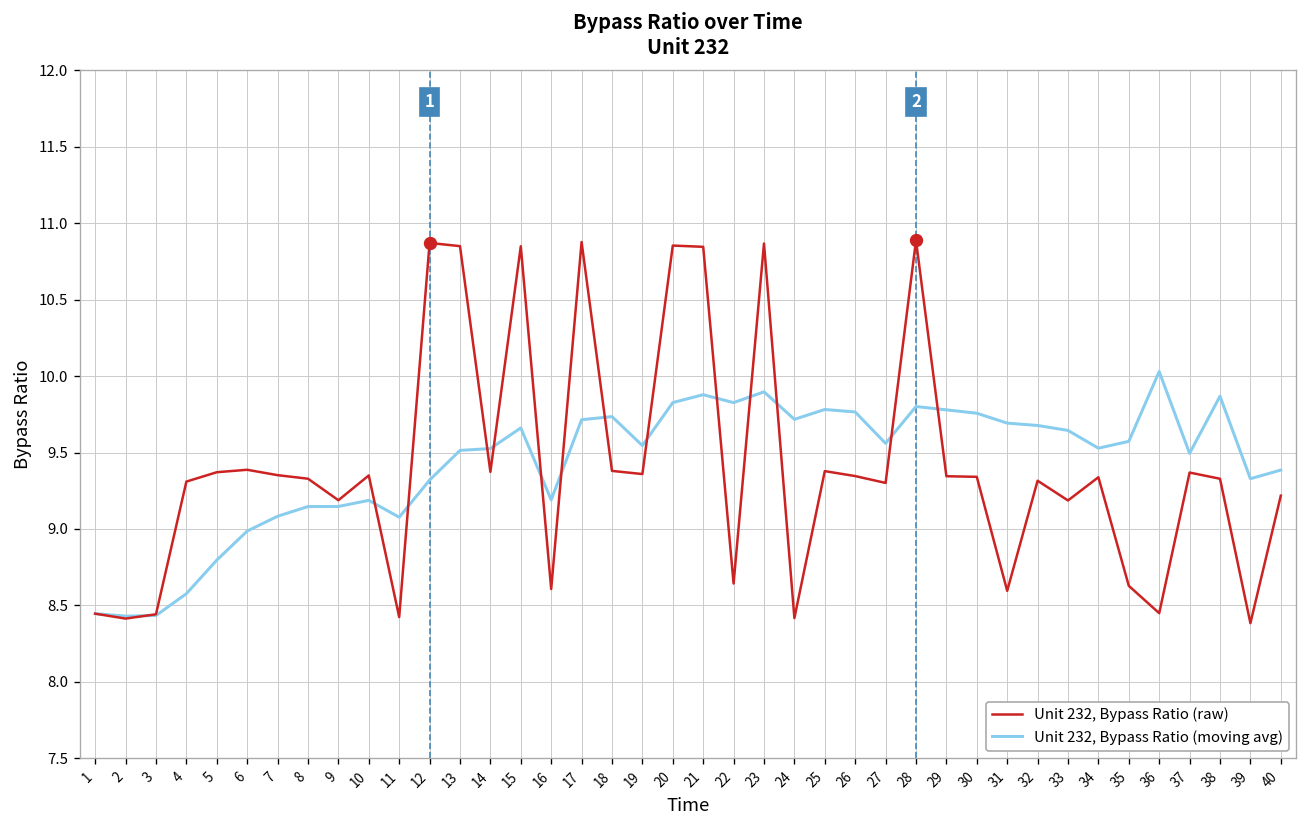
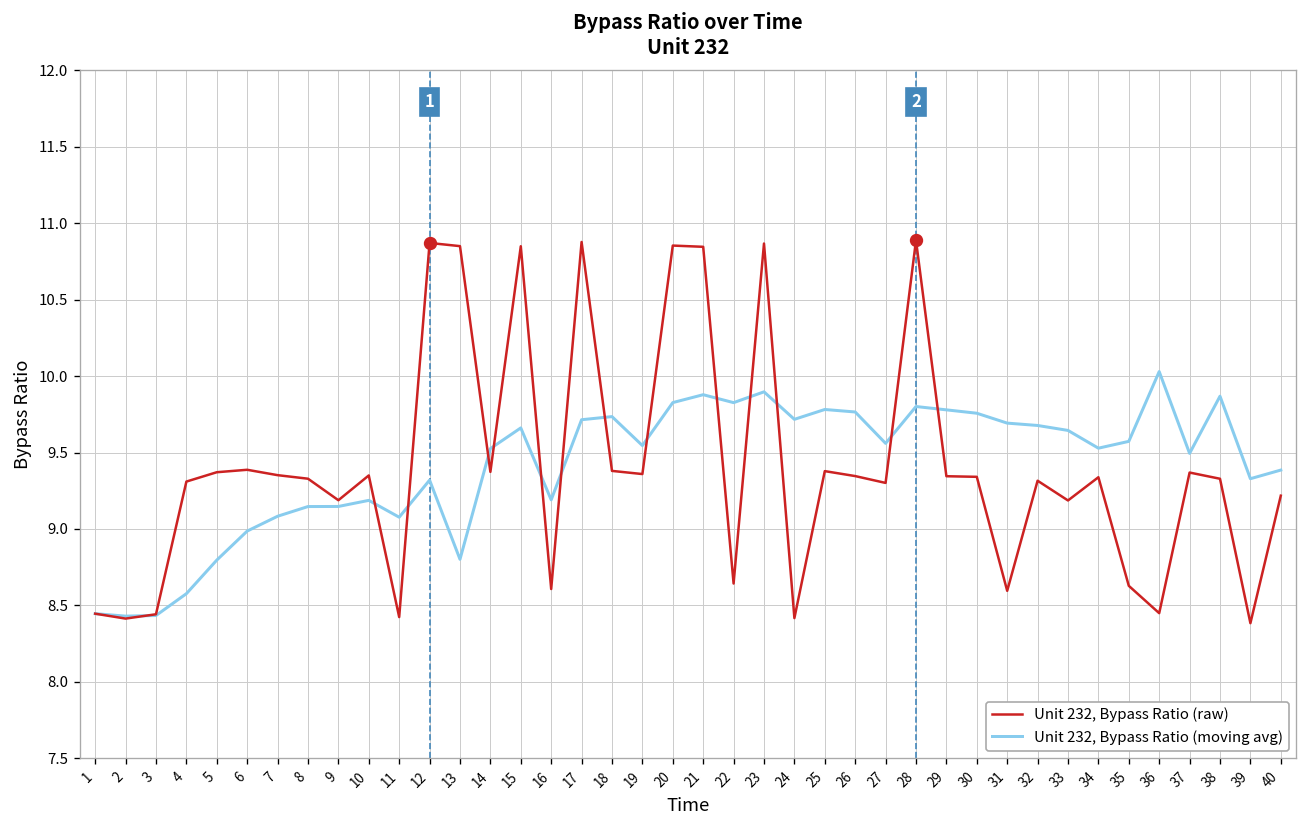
  {
    "Unit 232, Bypass Ratio (moving avg)": {
      "4": 8.58,
      "5": 8.80,
      "6": 8.99,
      "7": 9.08,
      "8": 9.15,
      "9": 9.15,
      "10": 9.19,
      "11": 9.08,
      "12": 9.32,
-     "13": 9.51,
+     "13": 8.80,
      "14": 9.53,
      "15": 9.66,
      "16": 9.19,
      "17": 9.71,
      "18": 9.73,
      "19": 9.55,
      "20": 9.83,
      "21": 9.88,
      "22": 9.83,
      "23": 9.90,
      "24": 9.72,
      "25": 9.78,
      "26": 9.77,
      "27": 9.56,
      "28": 9.80,
      "29": 9.78,
      "30": 9.76,
      "31": 9.69,
      "32": 9.68,
      "33": 9.64,
      "34": 9.53,
      "35": 9.57,
      "36": 10.03,
      "37": 9.49,
      "38": 9.87,
      "39": 9.33,
      "40": 9.39
    }
  }
